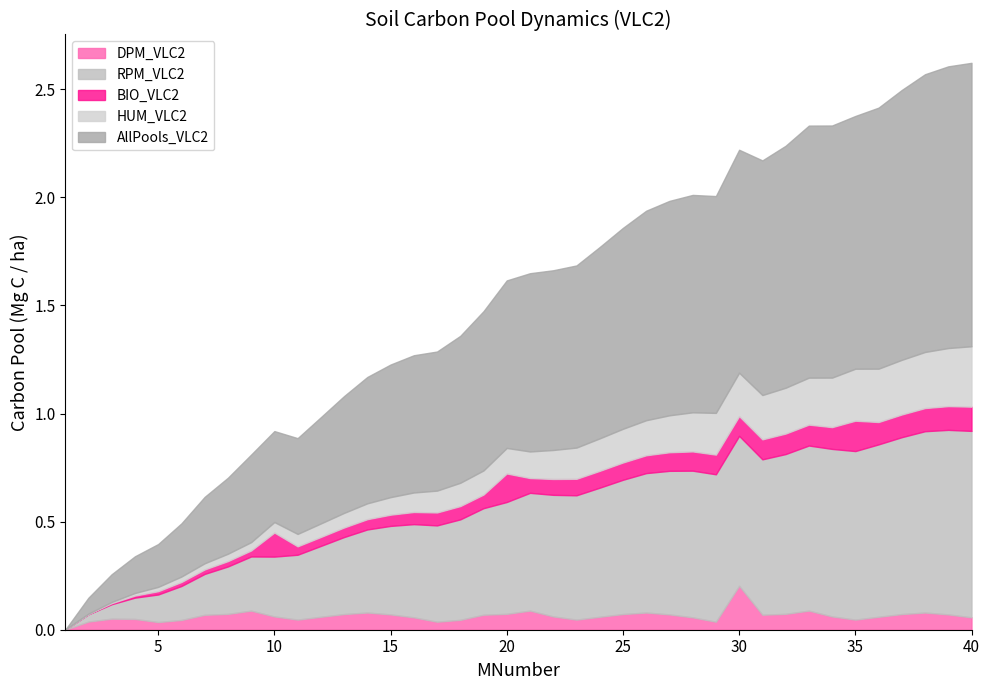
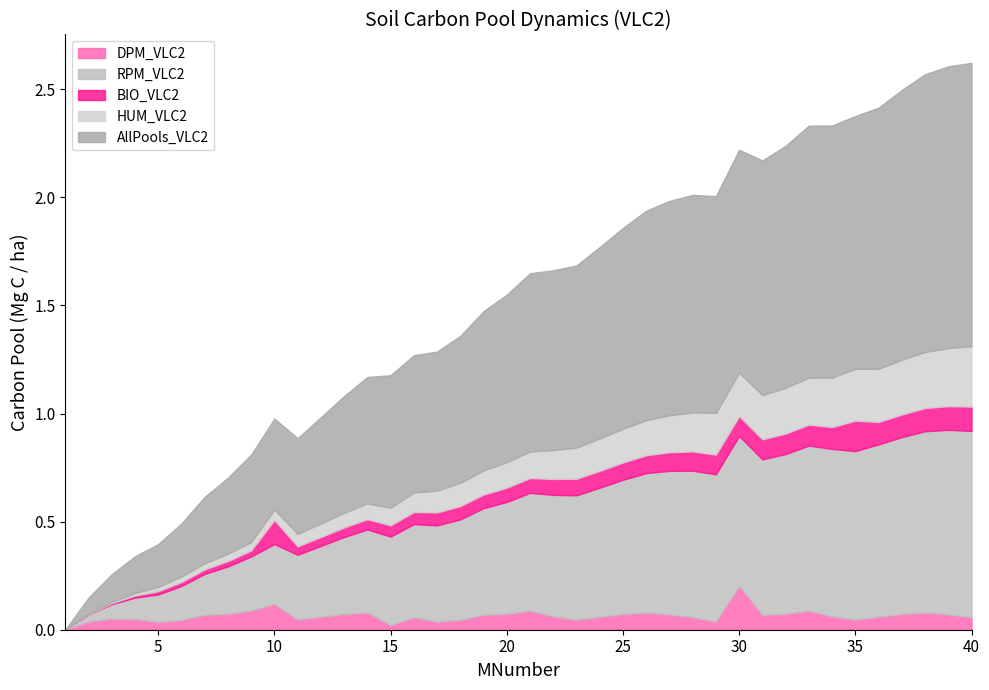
  {
    "DPM_VLC2": {
      "5": 0.04,
-     "10": 0.06,
-     "15": 0.07,
+     "10": 0.12,
+     "15": 0.02,
      "20": 0.07,
      "25": 0.07,
      "30": 0.20,
      "35": 0.05,
      "40": 0.06
    },
    "BIO_VLC2": {
      "5": 0.02,
      "10": 0.11,
      "15": 0.05,
-     "20": 0.13,
+     "20": 0.07,
      "25": 0.08,
      "30": 0.09,
      "35": 0.14,
      "40": 0.11
    }
  }
